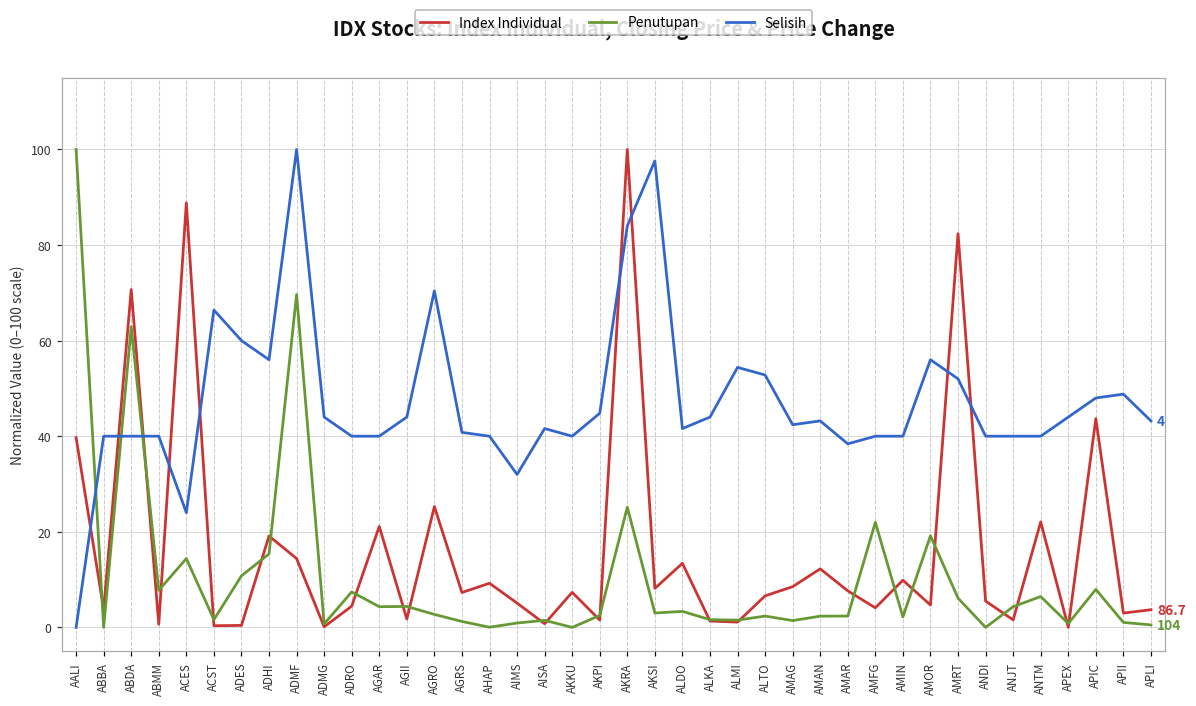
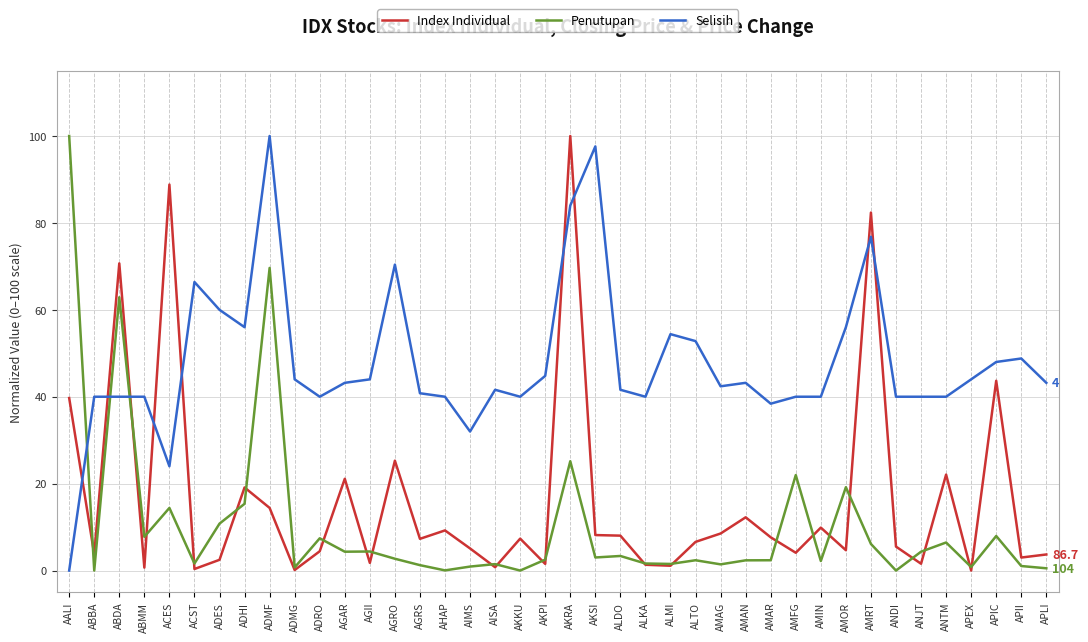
  {
    "Index Individual": {
      "AALI": 40,
      "ABBA": 4,
      "ABDA": 71,
      "ABMM": 1,
      "ACES": 89,
      "ACST": 0,
-     "ADES": 0,
+     "ADES": 2,
      "ADHI": 19,
      "ADMF": 14,
      "ADMG": 0,
      "ADRO": 4,
      "AGAR": 21,
      "AGII": 2,
      "AGRO": 25,
      "AGRS": 7,
      "AHAP": 9,
      "AIMS": 5,
      "AISA": 1,
      "AKKU": 7,
      "AKPI": 2,
      "AKRA": 100,
      "AKSI": 8,
-     "ALDO": 13,
+     "ALDO": 8,
      "ALTO": 7,
      "AMAG": 9,
      "AMAN": 12,
      "AMAR": 8,
      "AMFG": 4,
      "AMIN": 10,
      "AMOR": 5,
      "AMRT": 82,
      "ANDI": 6,
      "ANJT": 2,
      "ANTM": 22,
      "APEX": 0,
      "APIC": 44,
      "APII": 3
    },
    "Penutupan": {
      "AALI": 100,
      "ABBA": 0,
      "ABDA": 63,
      "ABMM": 8,
      "ACES": 14,
      "ACST": 2,
      "ADES": 11,
      "ADHI": 15,
      "ADMF": 70,
      "ADMG": 1,
      "ADRO": 7,
      "AGAR": 4,
      "AGII": 4,
      "AGRO": 3,
      "AGRS": 1,
      "AHAP": 0,
      "AIMS": 1,
      "AISA": 1,
      "AKKU": 0,
      "AKPI": 3,
      "AKRA": 25,
      "AKSI": 3,
      "ALDO": 3,
      "ALTO": 2,
      "AMAG": 1,
      "AMAN": 2,
      "AMAR": 2,
      "AMFG": 22,
      "AMIN": 2,
      "AMOR": 19,
      "AMRT": 6,
      "ANDI": 0,
      "ANJT": 4,
      "ANTM": 6,
      "APEX": 1,
      "APIC": 8,
      "APII": 1
    },
    "Selisih": {
      "AALI": 0,
      "ABBA": 40,
      "ABDA": 40,
      "ABMM": 40,
      "ACES": 24,
      "ACST": 66,
      "ADES": 60,
      "ADHI": 56,
      "ADMF": 100,
      "ADMG": 44,
      "ADRO": 40,
-     "AGAR": 40,
+     "AGAR": 43,
      "AGII": 44,
      "AGRO": 70,
      "AGRS": 41,
      "AHAP": 40,
      "AIMS": 32,
      "AISA": 42,
      "AKKU": 40,
      "AKPI": 45,
      "AKRA": 84,
      "AKSI": 98,
      "ALDO": 42,
-     "ALKA": 44,
+     "ALKA": 40,
      "ALMI": 54,
      "ALTO": 53,
      "AMAG": 42,
      "AMAN": 43,
      "AMAR": 38,
      "AMFG": 40,
      "AMIN": 40,
      "AMOR": 56,
-     "AMRT": 52,
+     "AMRT": 77,
      "ANDI": 40,
      "ANJT": 40,
      "ANTM": 40,
      "APEX": 44,
      "APIC": 48,
      "APII": 49
    }
  }
